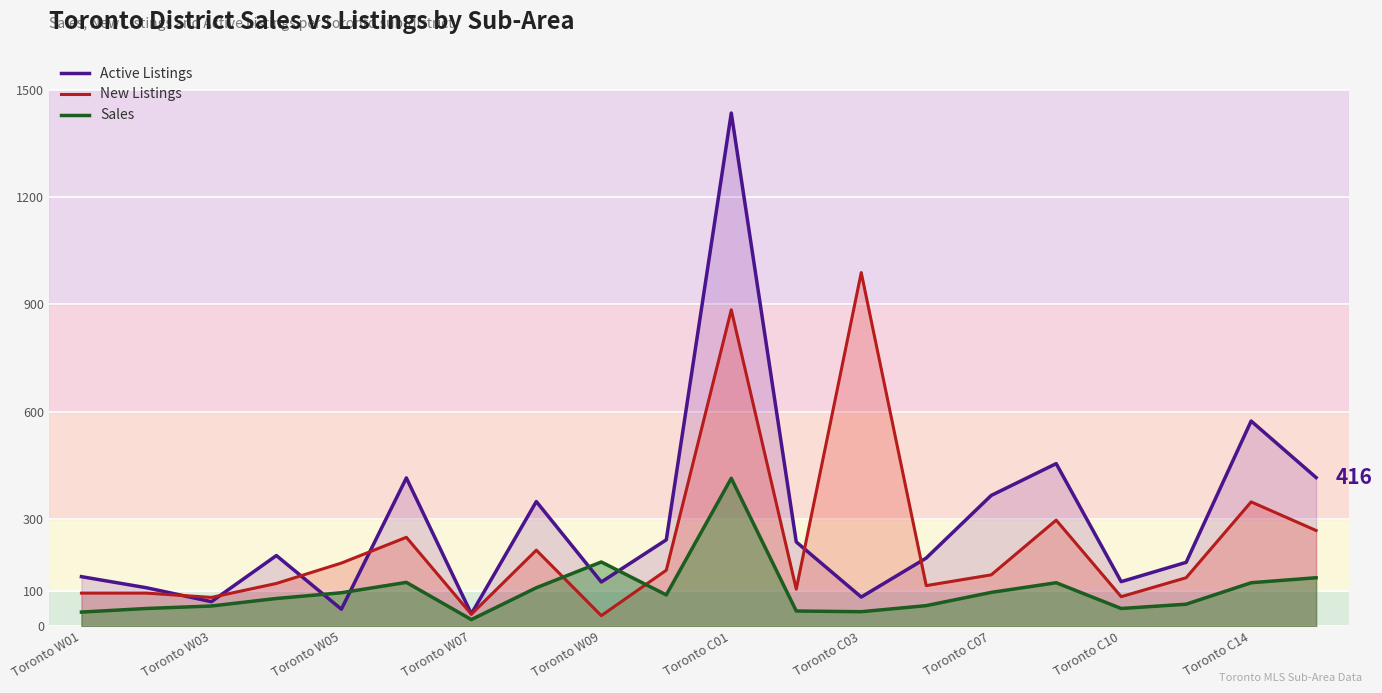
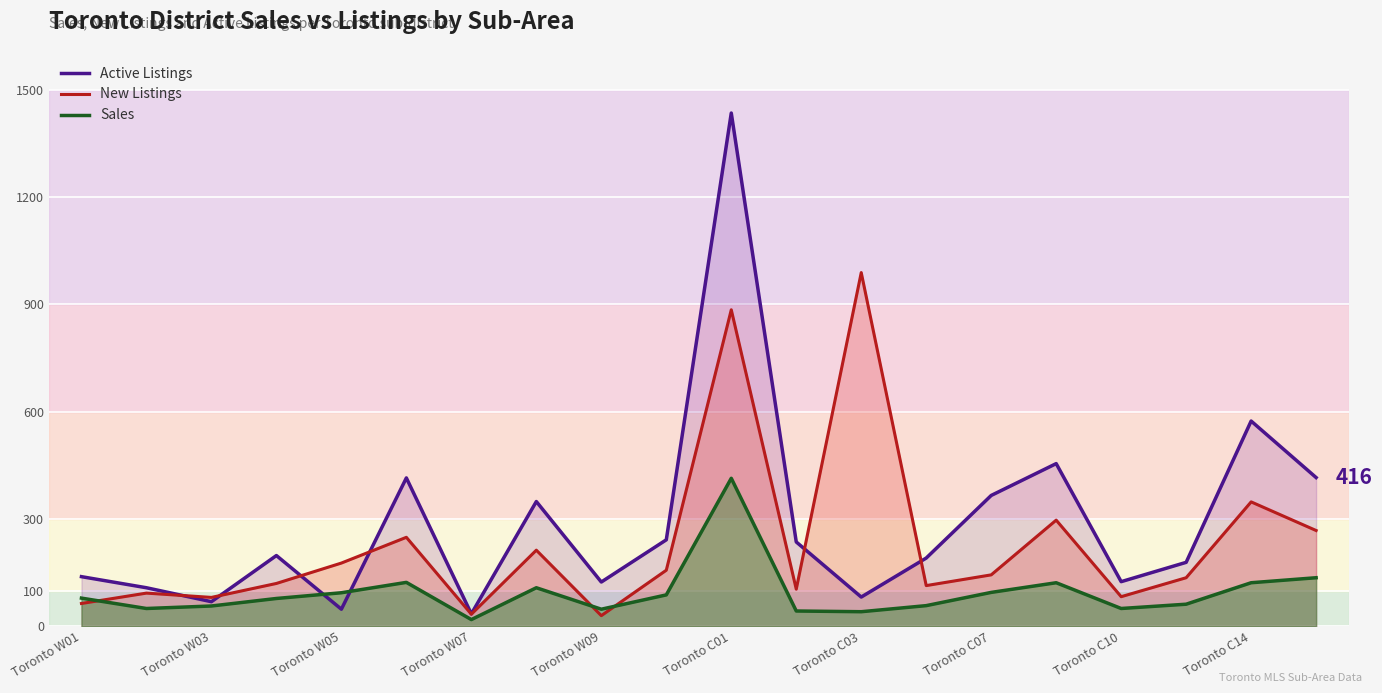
  {
    "Active Listings": {
      "Toronto W01": 140,
      "Toronto W03": 70,
      "Toronto W05": 50,
      "Toronto W09": 120,
      "Toronto C01": 1440,
      "Toronto C03": 80,
      "Toronto C07": 370,
      "Toronto C10": 130,
      "Toronto C14": 570
    },
    "New Listings": {
-     "Toronto W01": 90,
+     "Toronto W01": 60,
      "Toronto W03": 80,
      "Toronto W05": 180,
      "Toronto W09": 30,
      "Toronto C01": 890,
      "Toronto C03": 990,
      "Toronto C07": 140,
      "Toronto C10": 80,
      "Toronto C14": 350
    },
    "Sales": {
-     "Toronto W01": 40,
+     "Toronto W01": 80,
      "Toronto W03": 60,
      "Toronto W05": 90,
      "Toronto W07": 20,
-     "Toronto W09": 180,
+     "Toronto W09": 50,
      "Toronto C01": 410,
      "Toronto C03": 40,
      "Toronto C07": 100,
      "Toronto C10": 50,
      "Toronto C14": 120
    }
  }
